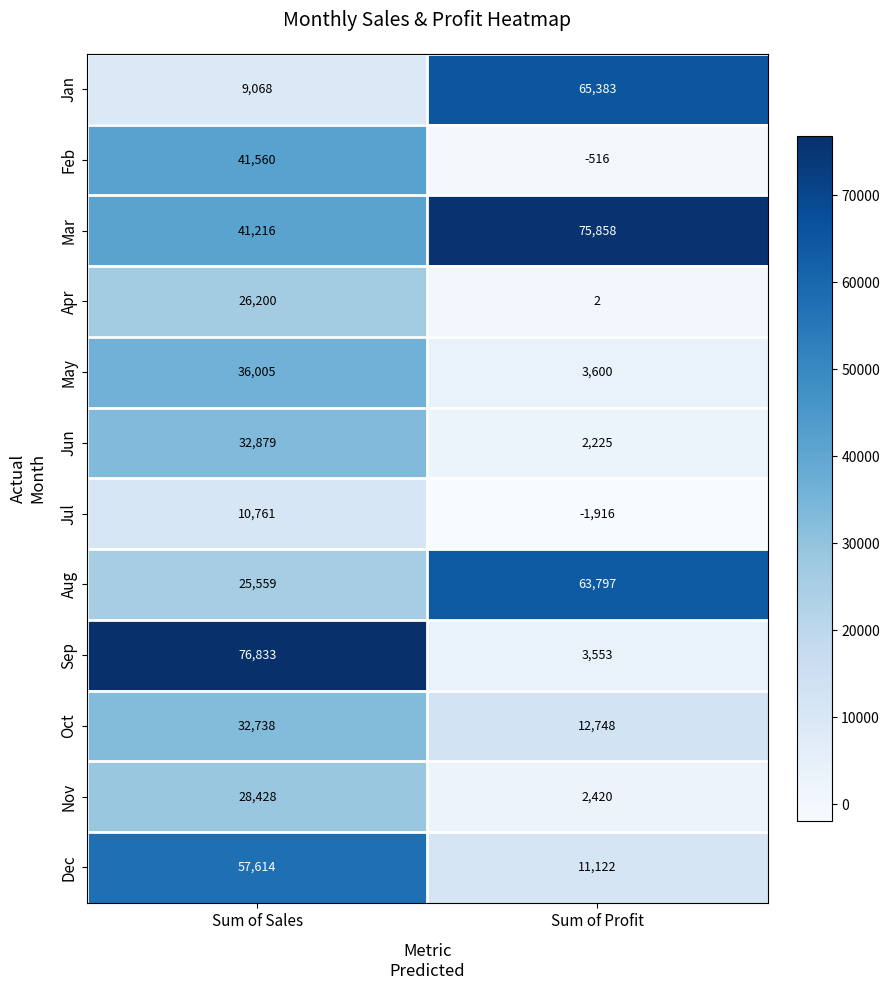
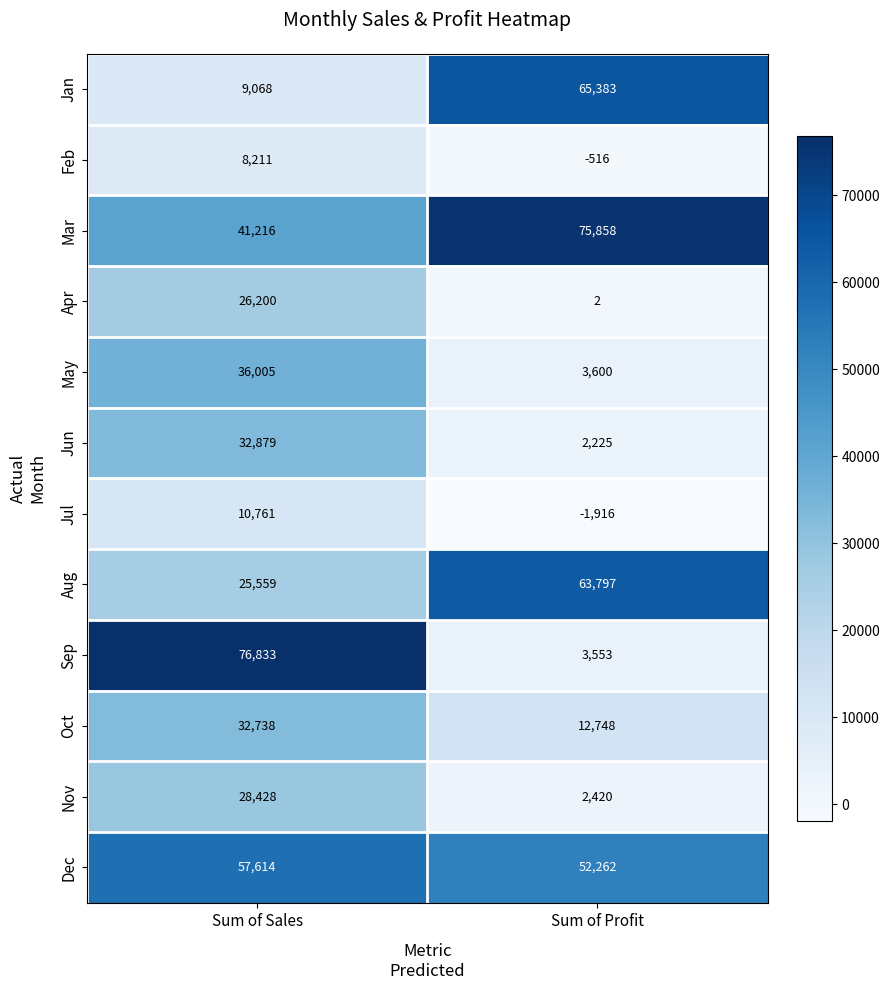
  {
    "Jan": {
      "Sum of Sales": "9,068",
      "Sum of Profit": "65,383"
    },
    "Feb": {
-     "Sum of Sales": "41,560",
+     "Sum of Sales": "8,211",
      "Sum of Profit": "-516"
    },
    "Mar": {
      "Sum of Sales": "41,216",
      "Sum of Profit": "75,858"
    },
    "Apr": {
      "Sum of Sales": "26,200",
      "Sum of Profit": "2"
    },
    "May": {
      "Sum of Sales": "36,005",
      "Sum of Profit": "3,600"
    },
    "Jun": {
      "Sum of Sales": "32,879",
      "Sum of Profit": "2,225"
    },
    "Jul": {
      "Sum of Sales": "10,761",
      "Sum of Profit": "-1,916"
    },
    "Aug": {
      "Sum of Sales": "25,559",
      "Sum of Profit": "63,797"
    },
    "Sep": {
      "Sum of Sales": "76,833",
      "Sum of Profit": "3,553"
    },
    "Oct": {
      "Sum of Sales": "32,738",
      "Sum of Profit": "12,748"
    },
    "Nov": {
      "Sum of Sales": "28,428",
      "Sum of Profit": "2,420"
    },
    "Dec": {
      "Sum of Sales": "57,614",
-     "Sum of Profit": "11,122"
+     "Sum of Profit": "52,262"
    }
  }
